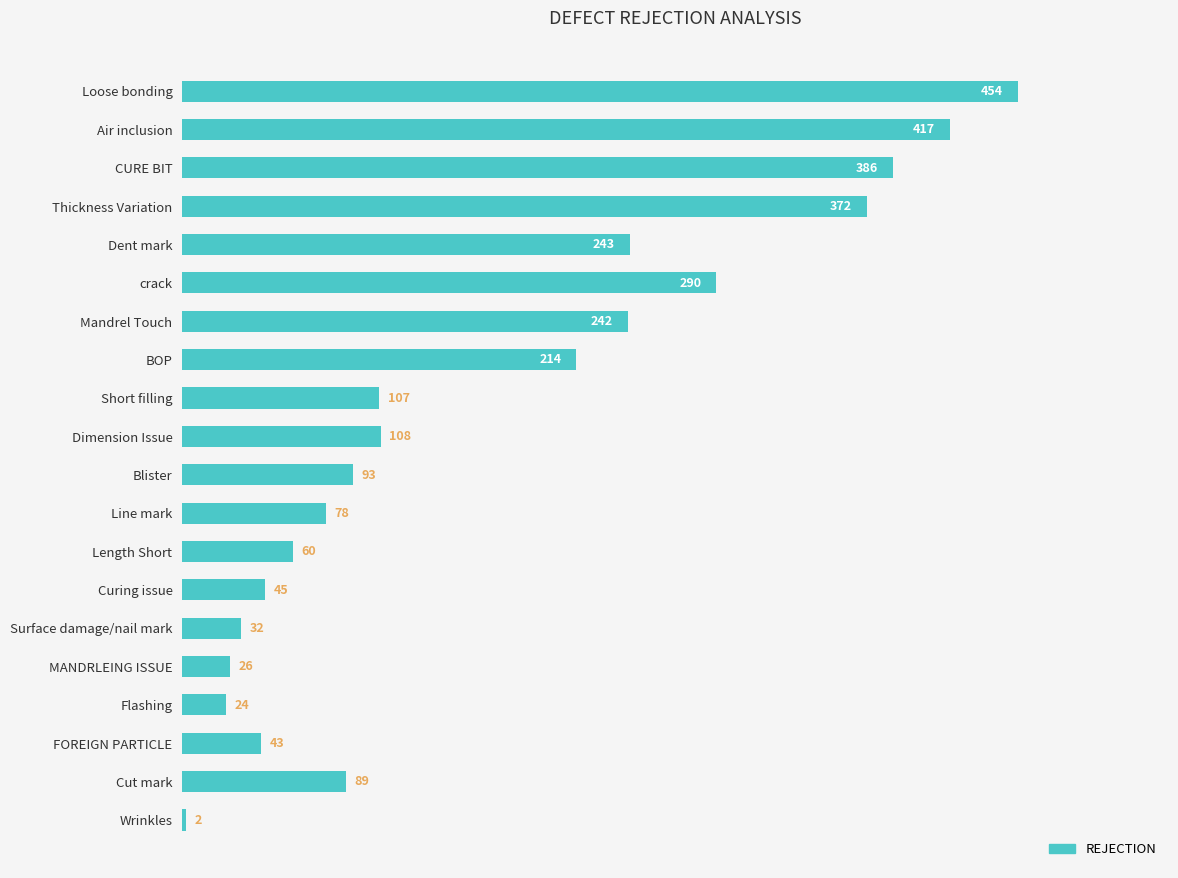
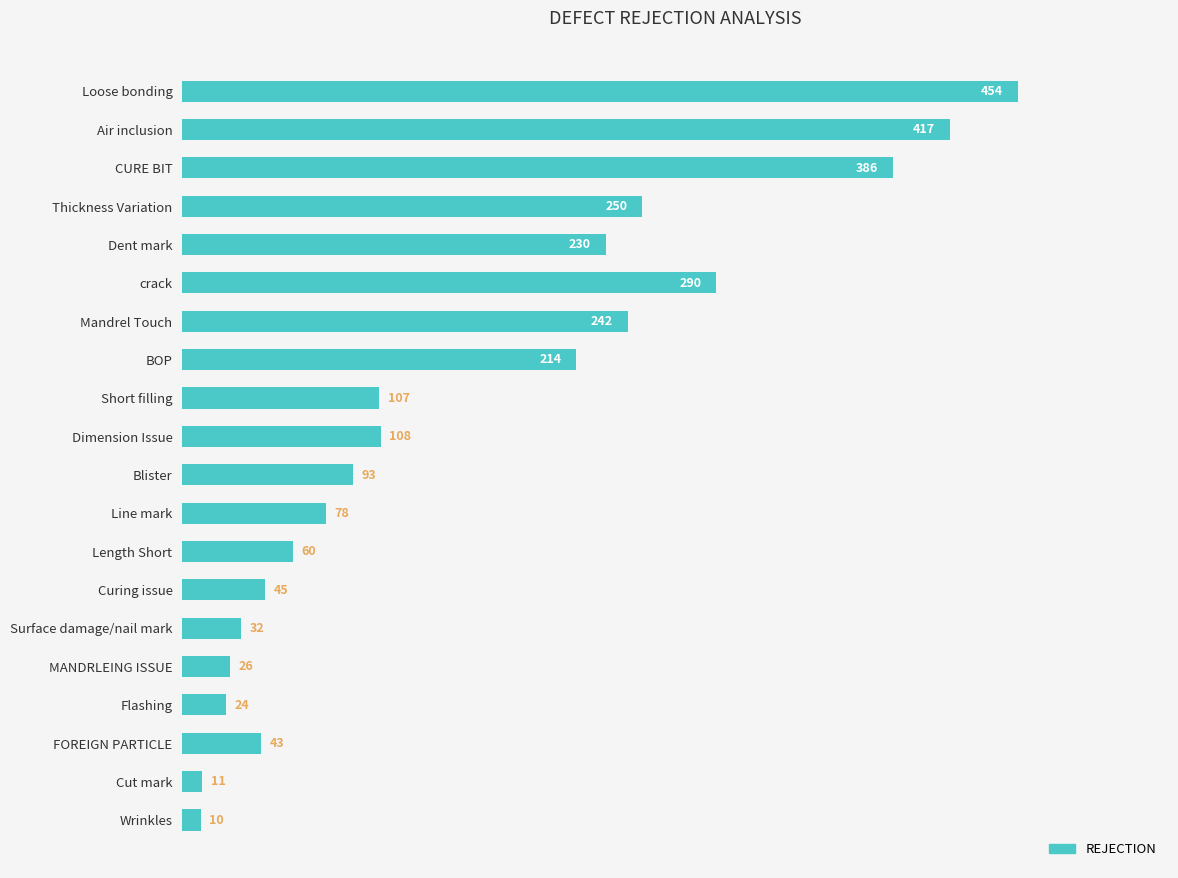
  {
-   "Thickness Variation": 372,
-   "Dent mark": 243,
+   "Thickness Variation": 250,
+   "Dent mark": 230,
    "Short filling": 107,
    "Dimension Issue": 108,
    "Blister": 93,
    "Line mark": 78,
    "Length Short": 60,
    "Curing issue": 45,
    "Surface damage/nail mark": 32,
    "MANDRLEING ISSUE": 26,
    "Flashing": 24,
    "FOREIGN PARTICLE": 43,
-   "Cut mark": 89,
-   "Wrinkles": 2
+   "Cut mark": 11,
+   "Wrinkles": 10
  }
